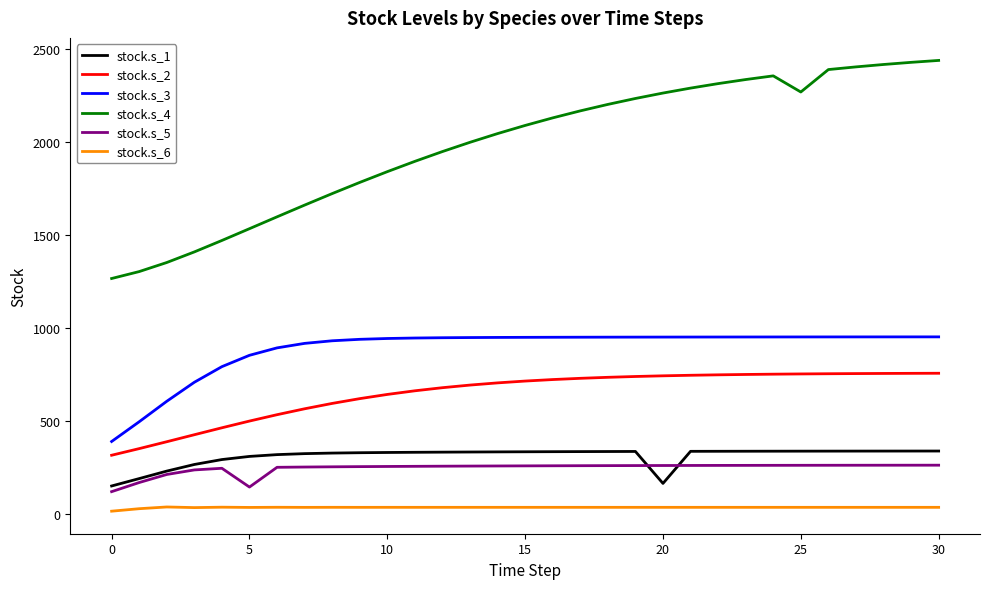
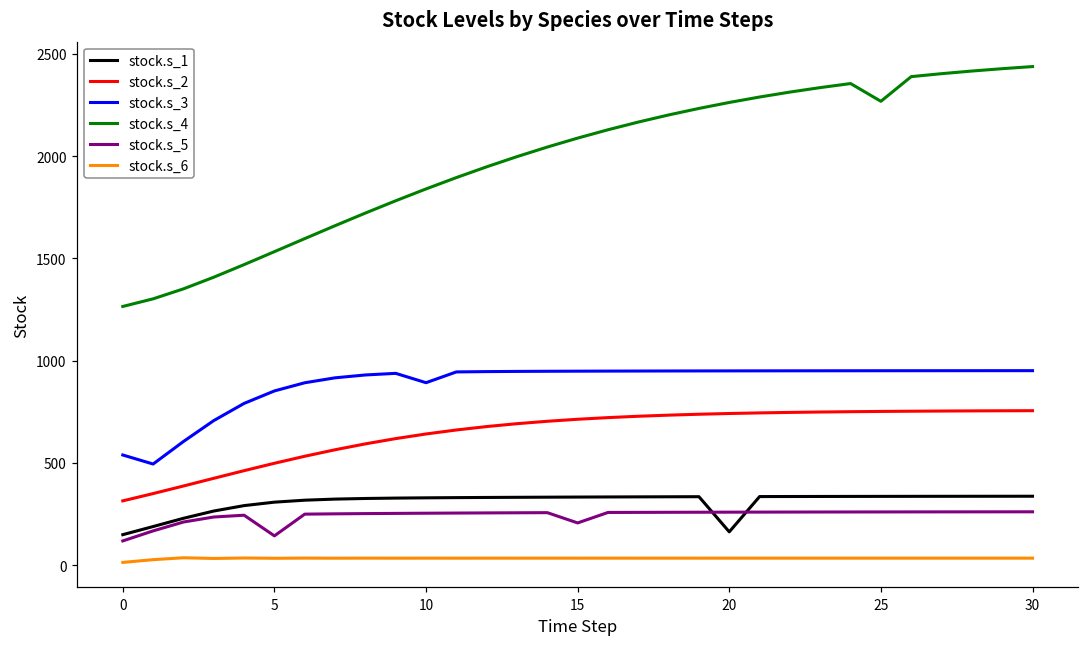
  {
    "stock.s_1": {
      "0": 150,
      "5": 310,
      "10": 330,
      "15": 330,
      "20": 160,
      "25": 340,
      "30": 340
    },
    "stock.s_2": {
      "0": 310,
      "5": 500,
      "10": 640,
      "15": 710,
      "20": 740,
      "25": 750,
      "30": 760
    },
    "stock.s_3": {
-     "0": 390,
+     "0": 540,
      "5": 850,
-     "10": 940,
+     "10": 890,
      "15": 950,
      "20": 950,
      "25": 950,
      "30": 950
    },
    "stock.s_4": {
      "0": 1260,
      "5": 1530,
      "10": 1840,
      "15": 2090,
      "20": 2260,
      "25": 2270,
      "30": 2440
    },
    "stock.s_5": {
      "0": 120,
      "5": 140,
      "10": 250,
-     "15": 260,
+     "15": 210,
      "20": 260,
      "25": 260,
      "30": 260
    },
    "stock.s_6": {
      "0": 10,
      "5": 30,
      "10": 30,
      "15": 30,
      "20": 30,
      "25": 30,
      "30": 30
    }
  }
